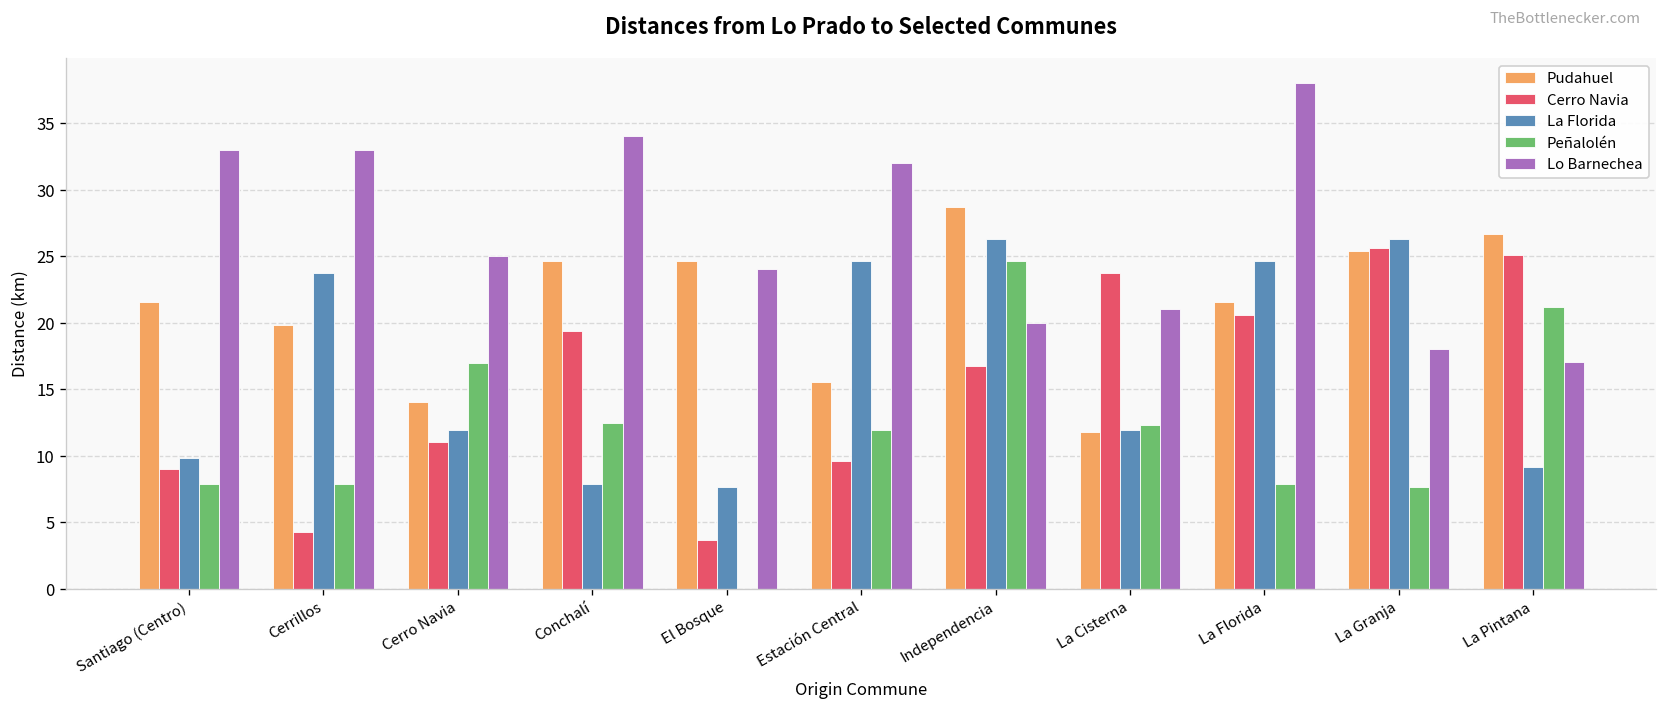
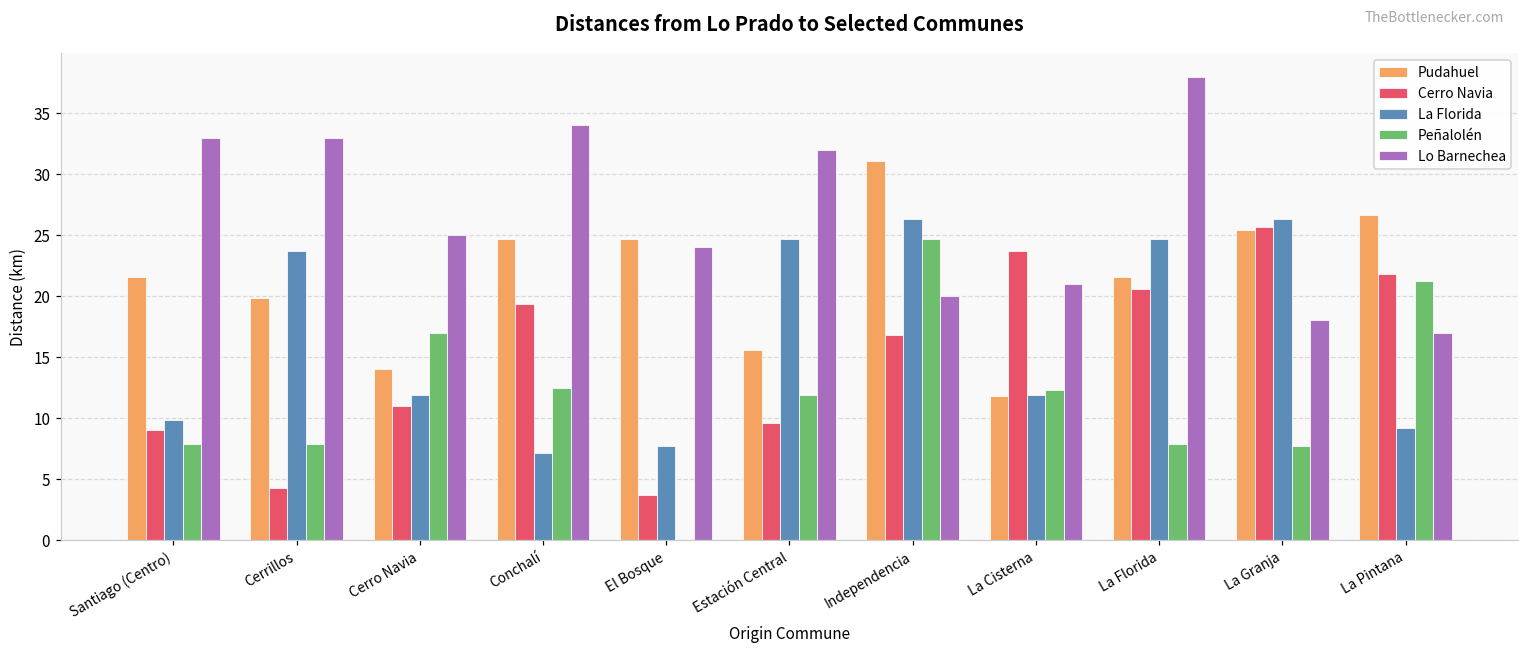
  {
    "Pudahuel": {
      "Santiago (Centro)": 21.6,
      "Cerrillos": 19.9,
      "Cerro Navia": 14.0,
      "Conchalí": 24.7,
      "El Bosque": 24.7,
      "Estación Central": 15.6,
-     "Independencia": 28.7,
+     "Independencia": 31.1,
      "La Cisterna": 11.8,
      "La Florida": 21.5,
      "La Granja": 25.4,
      "La Pintana": 26.7
    },
    "Cerro Navia": {
      "Santiago (Centro)": 9.0,
      "Cerrillos": 4.3,
      "Cerro Navia": 11.0,
      "Conchalí": 19.4,
      "El Bosque": 3.6,
      "Estación Central": 9.6,
      "Independencia": 16.8,
      "La Cisterna": 23.7,
      "La Florida": 20.6,
      "La Granja": 25.6,
-     "La Pintana": 25.1
+     "La Pintana": 21.8
    },
    "La Florida": {
      "Santiago (Centro)": 9.8,
      "Cerrillos": 23.7,
      "Cerro Navia": 11.9,
-     "Conchalí": 7.8,
+     "Conchalí": 7.1,
      "El Bosque": 7.7,
      "Estación Central": 24.7,
      "Independencia": 26.3,
      "La Cisterna": 11.9,
      "La Florida": 24.7,
      "La Granja": 26.3,
      "La Pintana": 9.2
    },
    "Peñalolén": {
      "Santiago (Centro)": 7.8,
      "Cerrillos": 7.8,
      "Cerro Navia": 17.0,
      "Conchalí": 12.4,
      "El Bosque": 0.0,
      "Estación Central": 11.9,
      "Independencia": 24.7,
      "La Cisterna": 12.3,
      "La Florida": 7.8,
      "La Granja": 7.7,
      "La Pintana": 21.2
    },
    "Lo Barnechea": {
      "Santiago (Centro)": 33.0,
      "Cerrillos": 33.0,
      "Cerro Navia": 25.0,
      "Conchalí": 34.0,
      "El Bosque": 24.0,
      "Estación Central": 32.0,
      "Independencia": 20.0,
      "La Cisterna": 21.0,
      "La Florida": 38.0,
      "La Granja": 18.0,
      "La Pintana": 17.0
    }
  }
